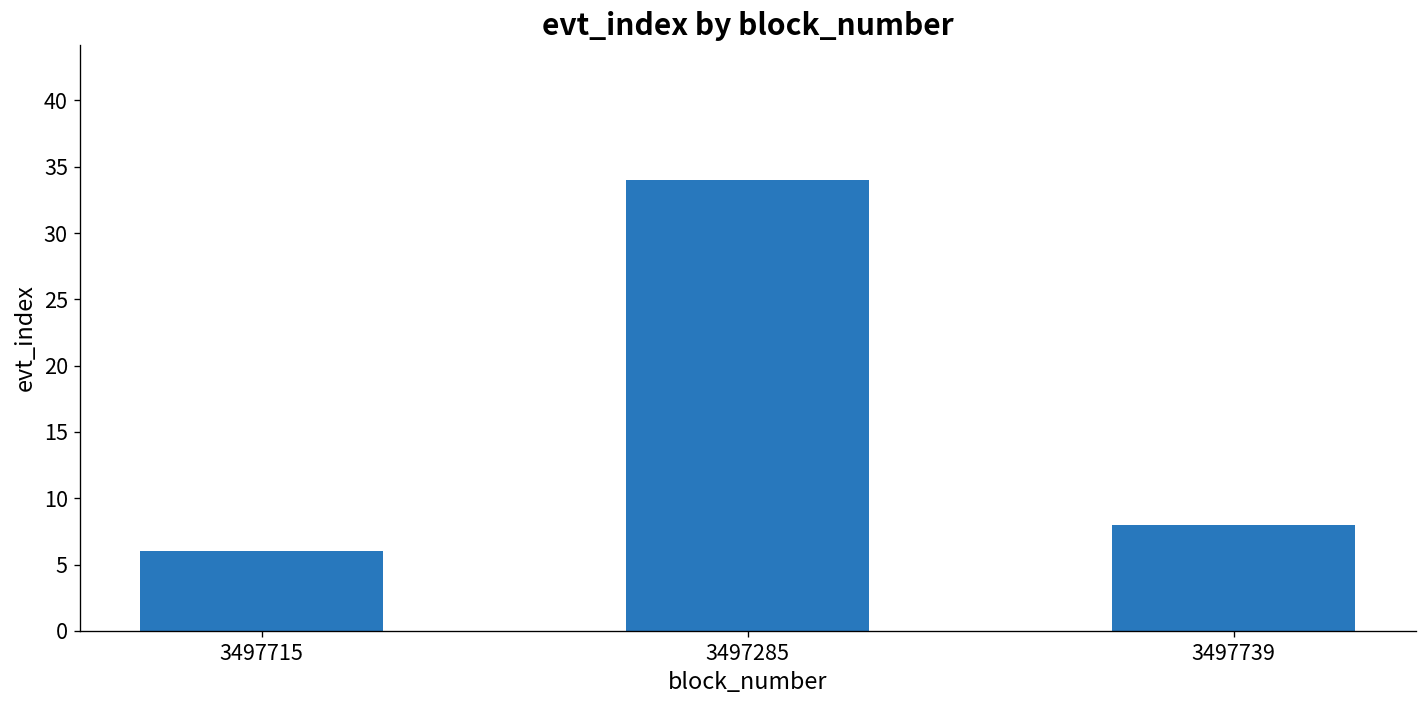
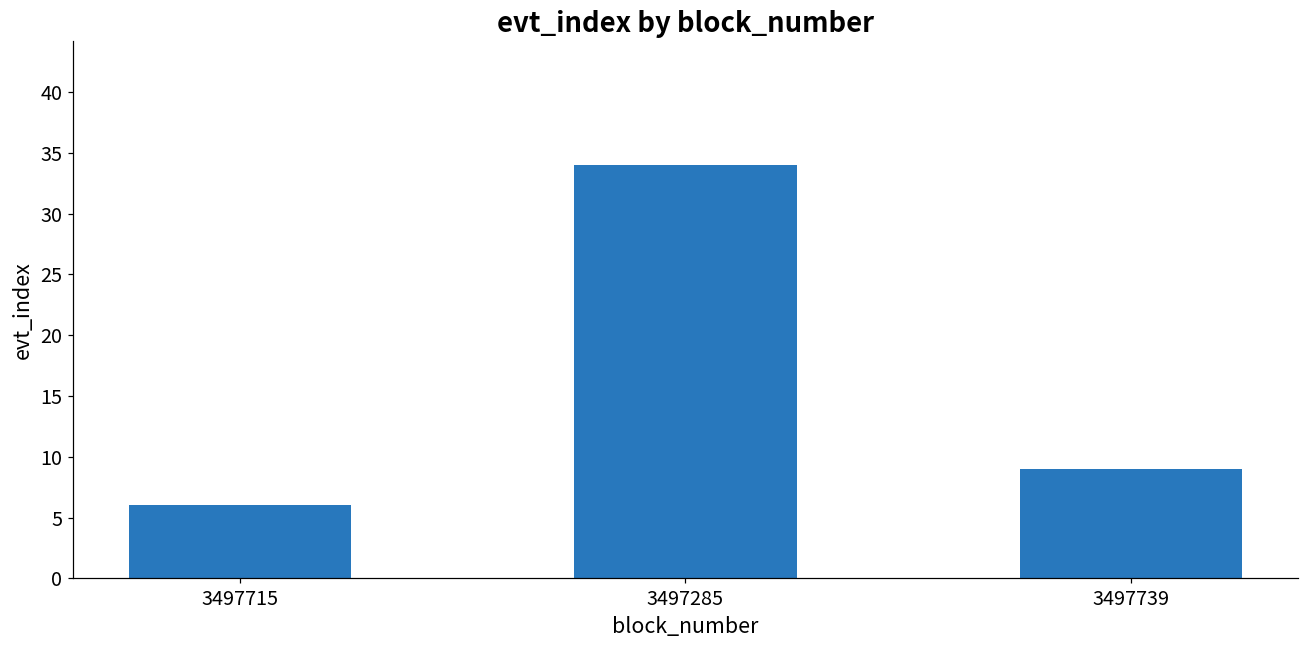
  {
    "3497715": 6,
    "3497285": 34,
-   "3497739": 8
+   "3497739": 9
  }
